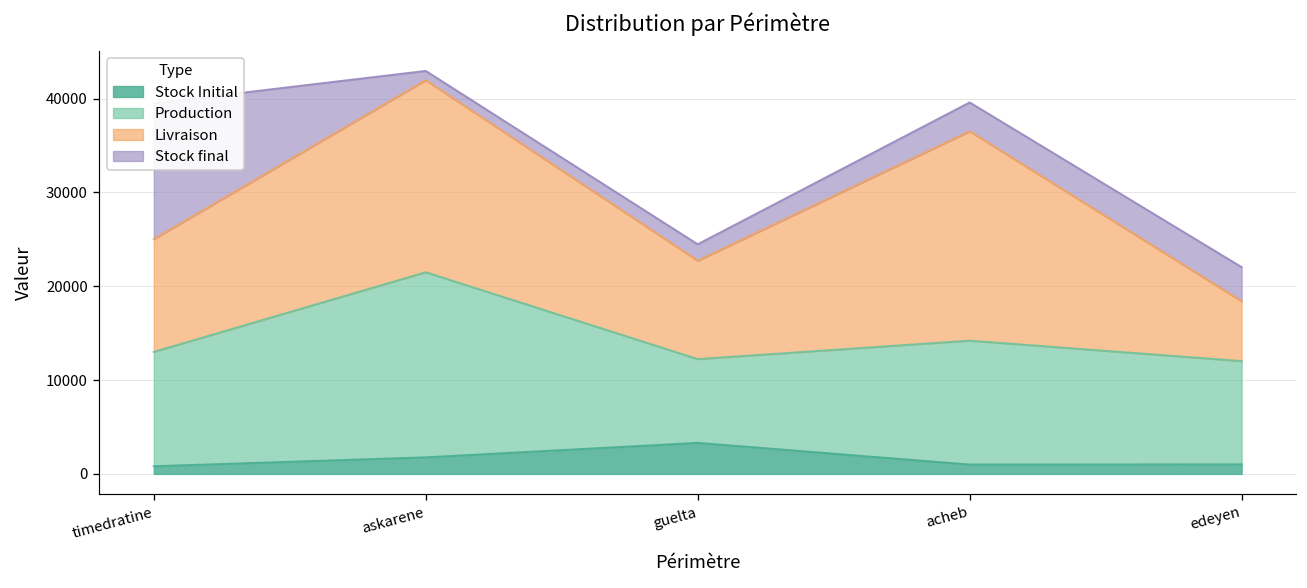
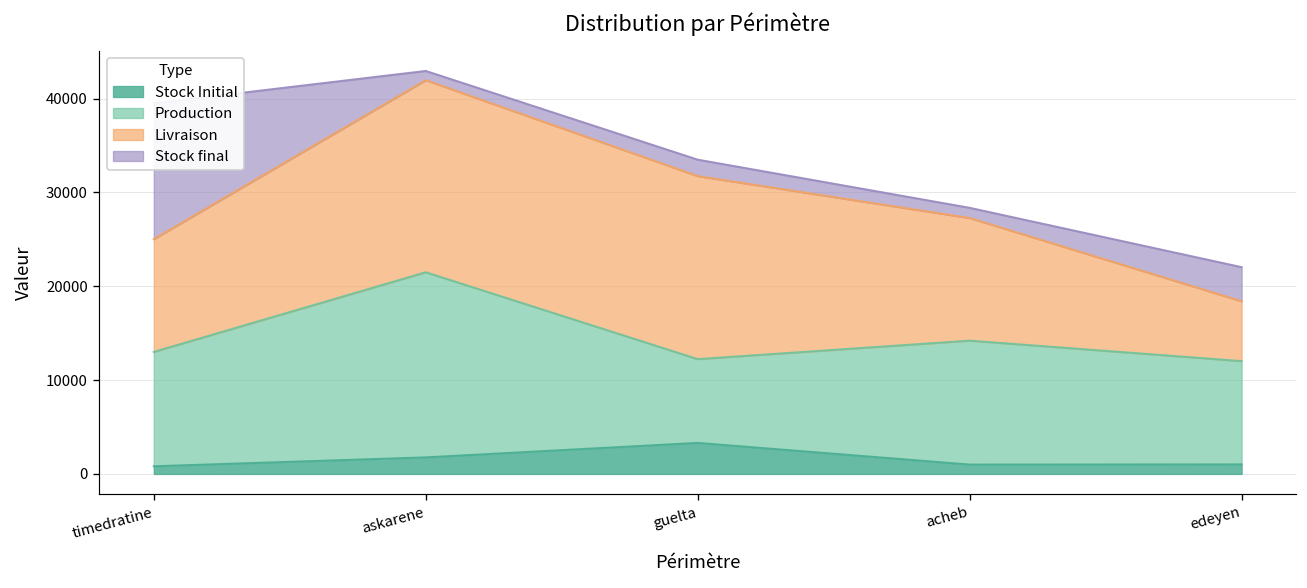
  {
    "Livraison": {
      "timedratine": 12000,
      "askarene": 20000,
-     "guelta": 10000,
-     "acheb": 22000,
+     "guelta": 20000,
+     "acheb": 13000,
      "edeyen": 6000
    },
    "Stock final": {
      "askarene": 1000,
      "guelta": 2000,
-     "acheb": 3000,
+     "acheb": 1000,
      "edeyen": 4000
    }
  }
